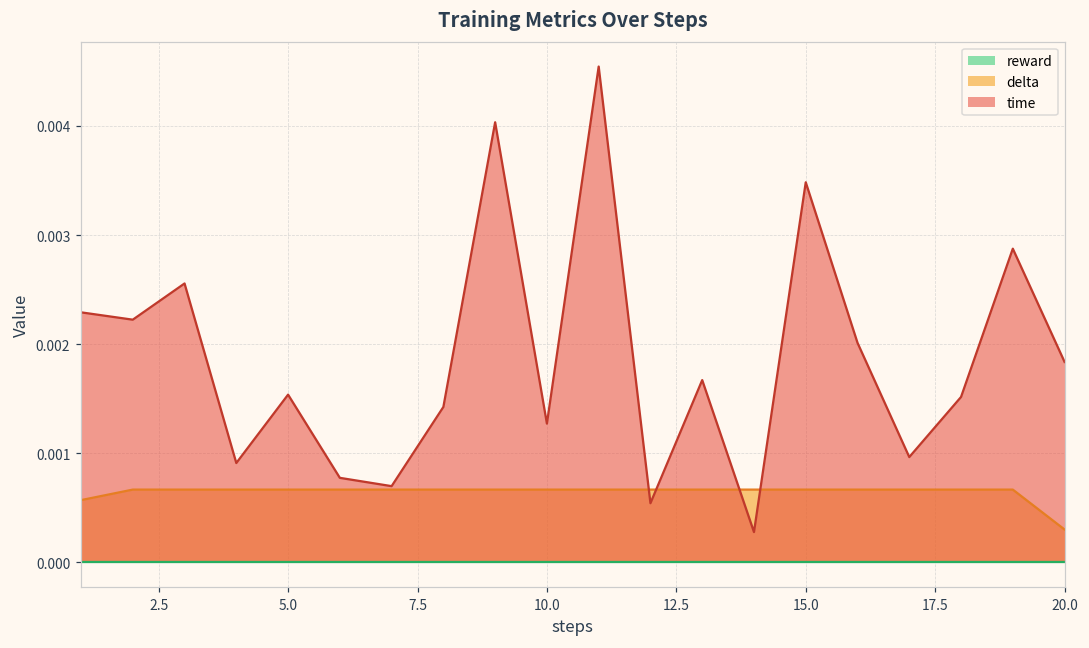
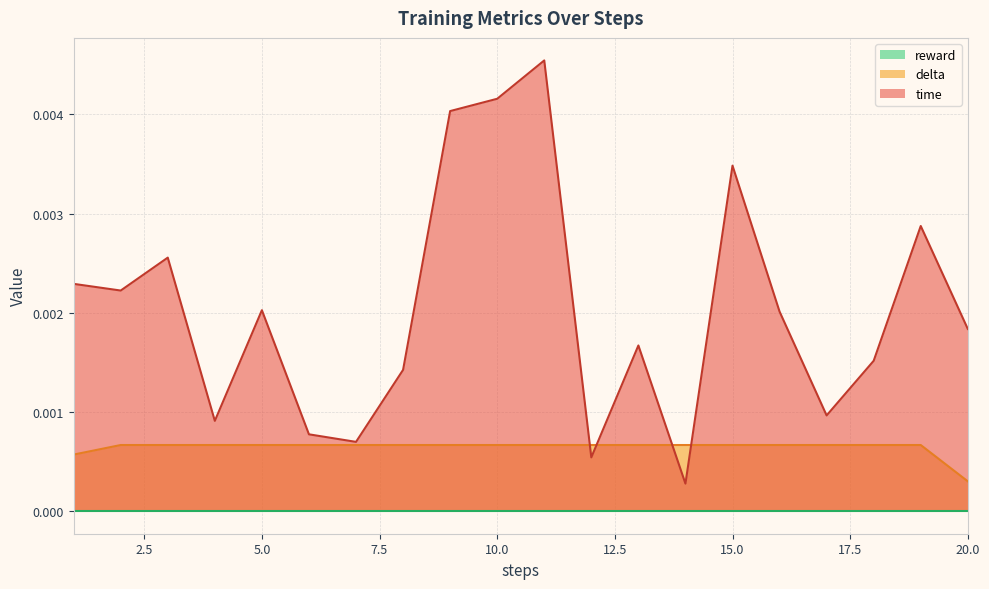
  {
    "reward": {
      "5.0": 0.0000,
      "10.0": 0.0000,
      "15.0": 0.0000,
      "20.0": 0.0000
    },
    "delta": {
      "5.0": 0.0007,
      "10.0": 0.0007,
      "15.0": 0.0007,
      "20.0": 0.0003
    },
    "time": {
-     "5.0": 0.0015,
-     "10.0": 0.0013,
+     "5.0": 0.0020,
+     "10.0": 0.0042,
      "15.0": 0.0035,
      "20.0": 0.0018
    }
  }
